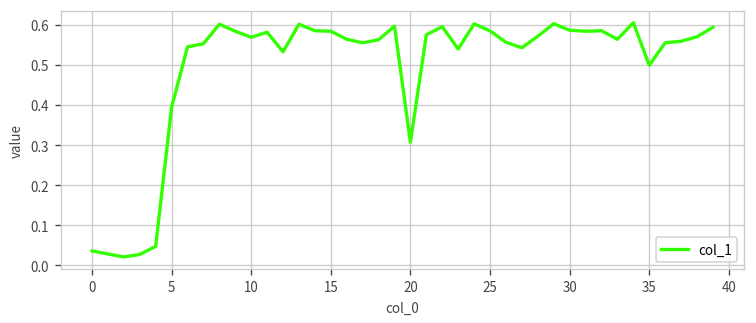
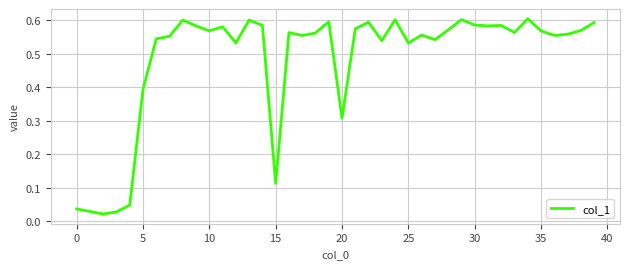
  {
    "0": 0.04,
    "5": 0.39,
    "10": 0.57,
-   "15": 0.58,
+   "15": 0.11,
    "20": 0.31,
-   "25": 0.58,
+   "25": 0.53,
    "30": 0.59,
-   "35": 0.50
+   "35": 0.57
  }
